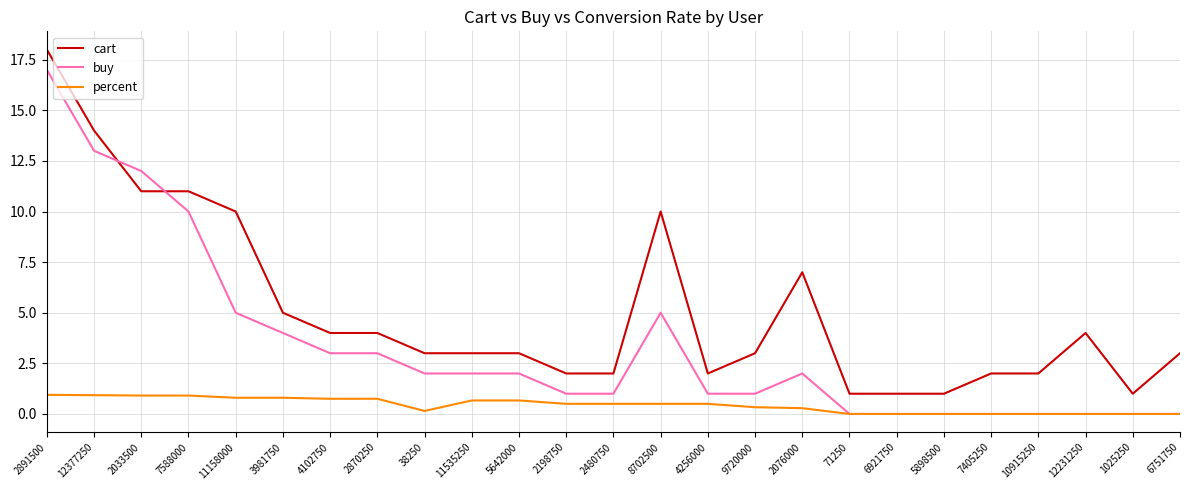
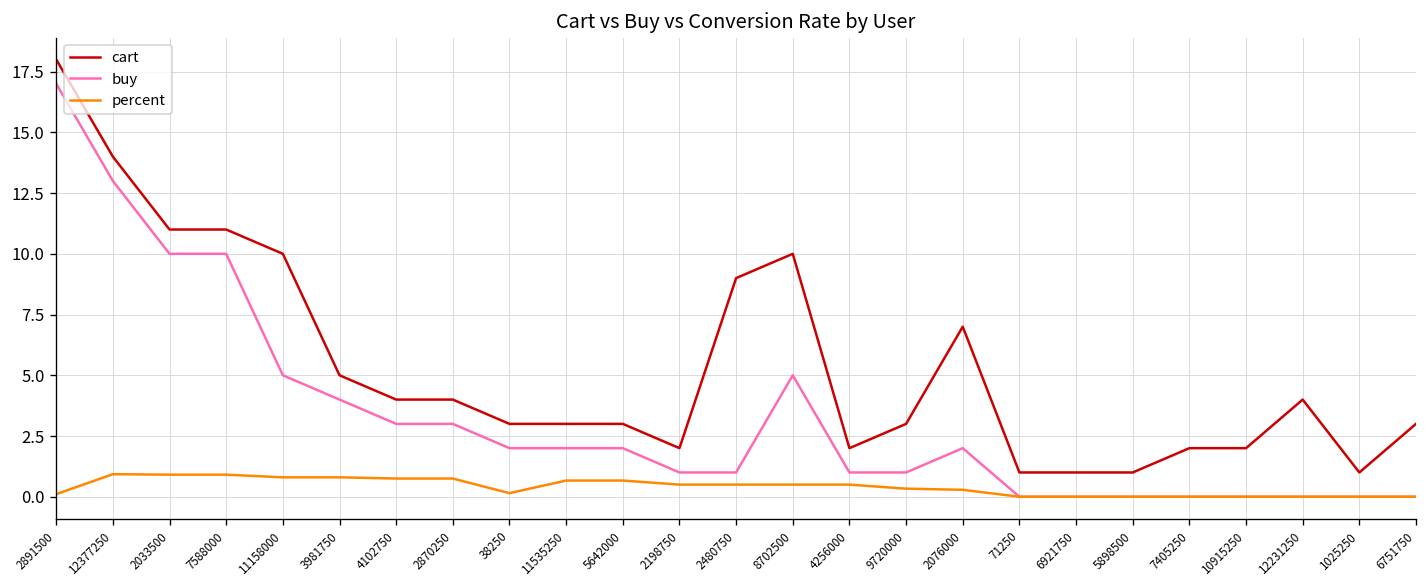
  {
    "cart": {
      "2891500": 18,
      "12377250": 14,
      "2033500": 11,
      "7588000": 11,
      "11158000": 10,
      "3981750": 5,
      "4102750": 4,
      "2870250": 4,
      "38250": 3,
      "11535250": 3,
      "5642000": 3,
      "2198750": 2,
-     "2480750": 2,
+     "2480750": 9,
      "8702500": 10,
      "4256000": 2,
      "9720000": 3,
      "2076000": 7,
      "71250": 1,
      "6921750": 1,
      "5898500": 1,
      "7405250": 2,
      "10915250": 2,
      "12231250": 4,
      "1025250": 1,
      "6751750": 3
    },
    "buy": {
      "2891500": 17,
      "12377250": 13,
-     "2033500": 12,
+     "2033500": 10,
      "7588000": 10,
      "11158000": 5,
      "3981750": 4,
      "4102750": 3,
      "2870250": 3,
      "38250": 2,
      "11535250": 2,
      "5642000": 2,
      "2198750": 1,
      "2480750": 1,
      "8702500": 5,
      "4256000": 1,
      "9720000": 1,
      "2076000": 2
    },
    "percent": {
-     "2891500": 0.9,
+     "2891500": 0.1,
      "12377250": 0.9,
      "2033500": 0.9,
      "7588000": 0.9,
      "11158000": 0.8,
      "3981750": 0.8,
      "4102750": 0.8,
      "2870250": 0.8,
      "38250": 0.1,
      "11535250": 0.7,
      "5642000": 0.7,
      "2198750": 0.5,
      "2480750": 0.5,
      "8702500": 0.5,
      "4256000": 0.5,
      "9720000": 0.3,
      "2076000": 0.3
    }
  }
